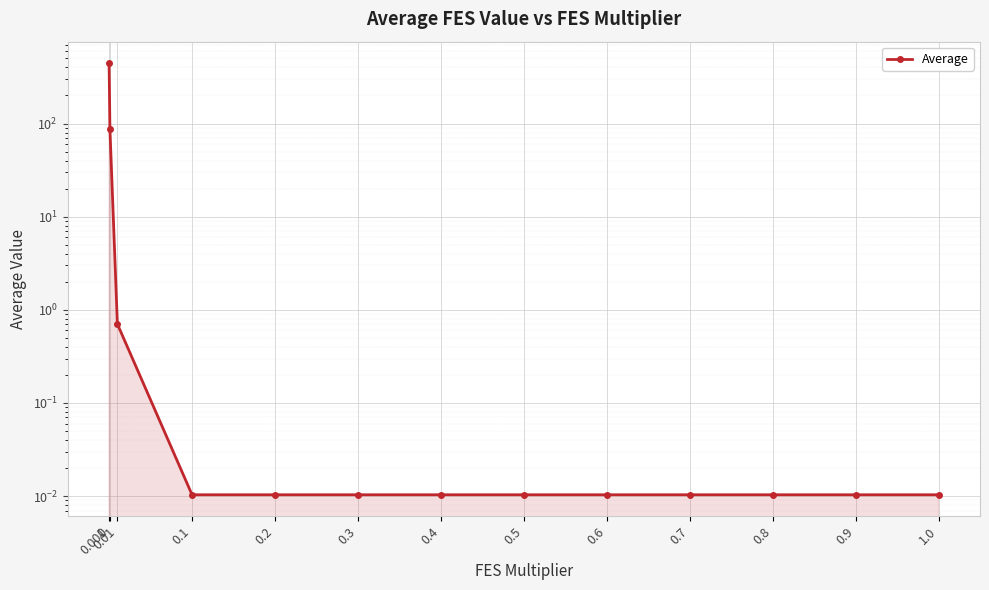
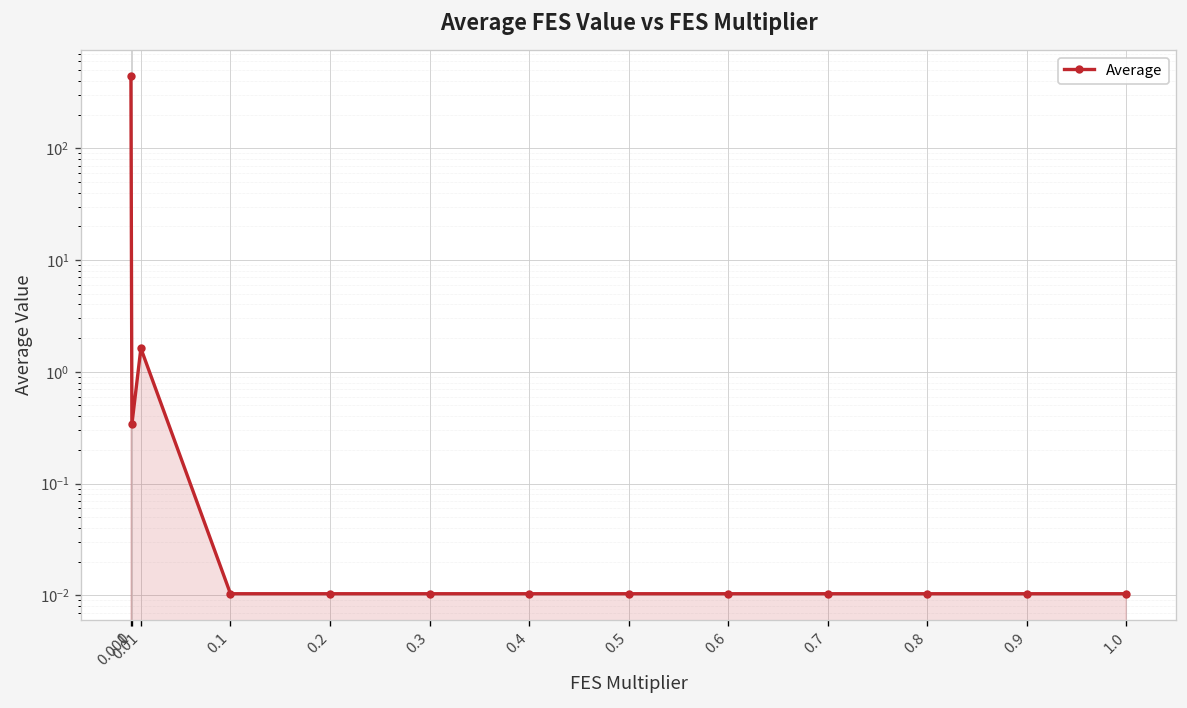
  {
    "0": 400,
-   "0.001": 90,
-   "0.01": 0.7,
+   "0.001": 0.34,
+   "0.01": 1.6,
    "0.1": 0.01,
    "0.2": 0.01,
    "0.3": 0.01,
    "0.4": 0.01,
    "0.5": 0.01,
    "0.6": 0.01,
    "0.7": 0.01,
    "0.8": 0.01,
    "0.9": 0.01,
    "1.0": 0.01
  }
